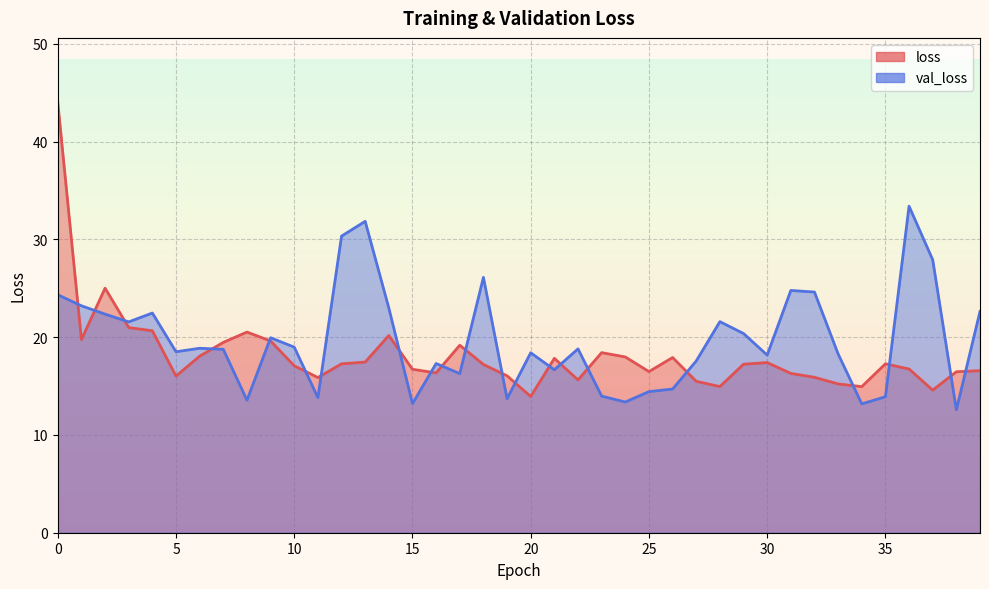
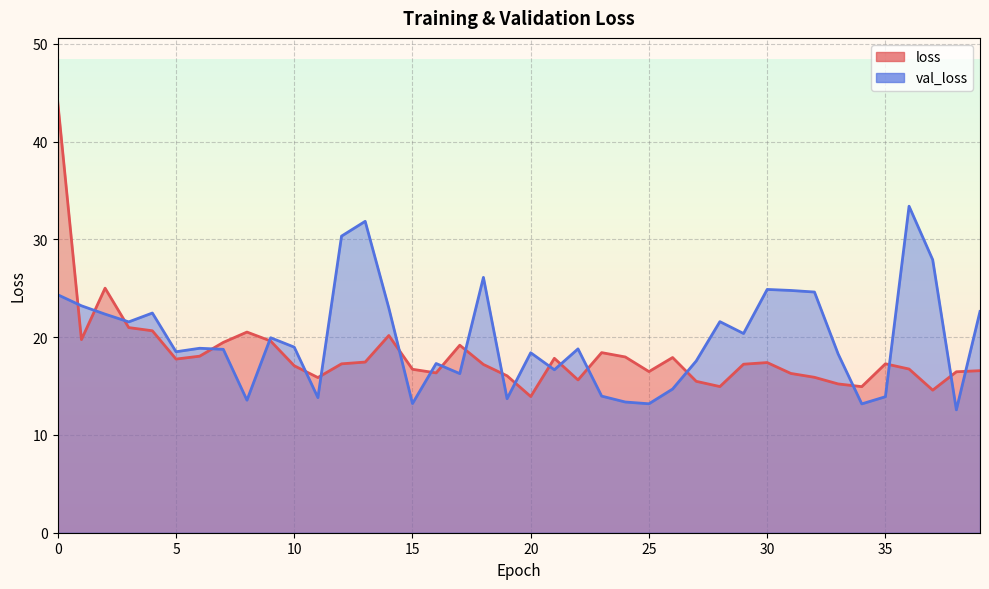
  {
    "loss": {
      "0": 44,
-     "5": 16,
+     "5": 18,
      "10": 17,
      "15": 17,
      "20": 14,
      "25": 16,
      "30": 17,
      "35": 17
    },
    "val_loss": {
      "0": 24,
      "5": 19,
      "10": 19,
      "15": 13,
      "20": 18,
-     "25": 14,
-     "30": 18,
+     "25": 13,
+     "30": 25,
      "35": 14
    }
  }
